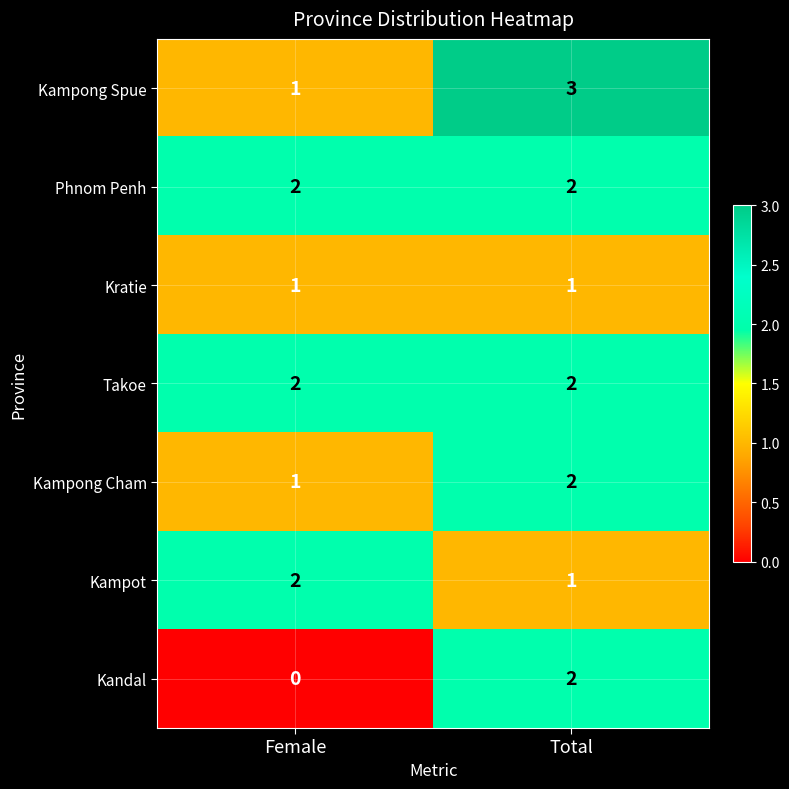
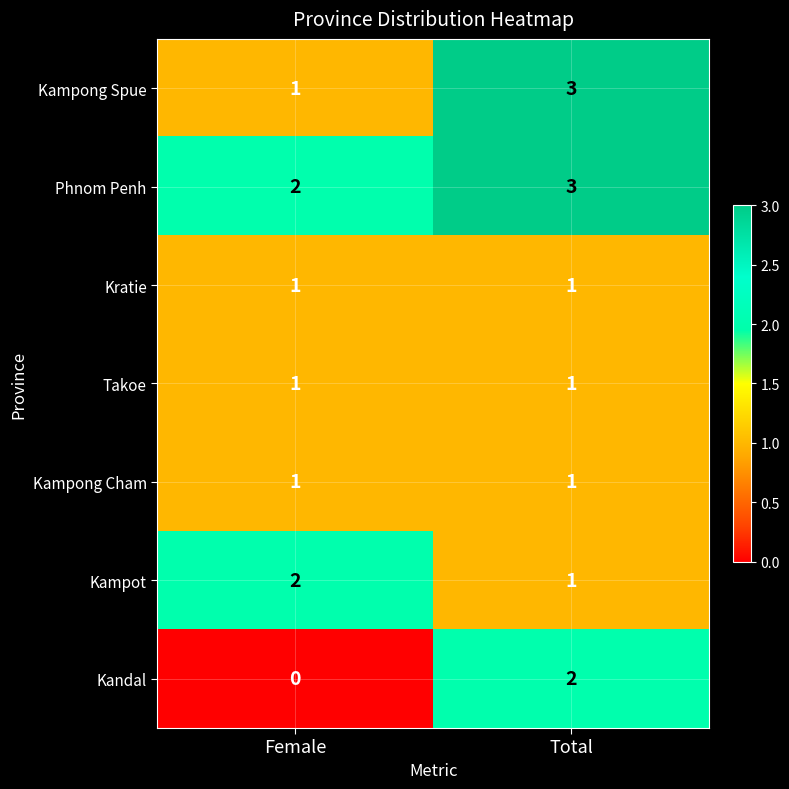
  {
    "Kampong Spue": {
      "Female": 1,
      "Total": 3
    },
    "Phnom Penh": {
      "Female": 2,
-     "Total": 2
+     "Total": 3
    },
    "Kratie": {
      "Female": 1,
      "Total": 1
    },
    "Takoe": {
-     "Female": 2,
-     "Total": 2
+     "Female": 1,
+     "Total": 1
    },
    "Kampong Cham": {
      "Female": 1,
-     "Total": 2
+     "Total": 1
    },
    "Kampot": {
      "Female": 2,
      "Total": 1
    },
    "Kandal": {
      "Female": 0,
      "Total": 2
    }
  }
